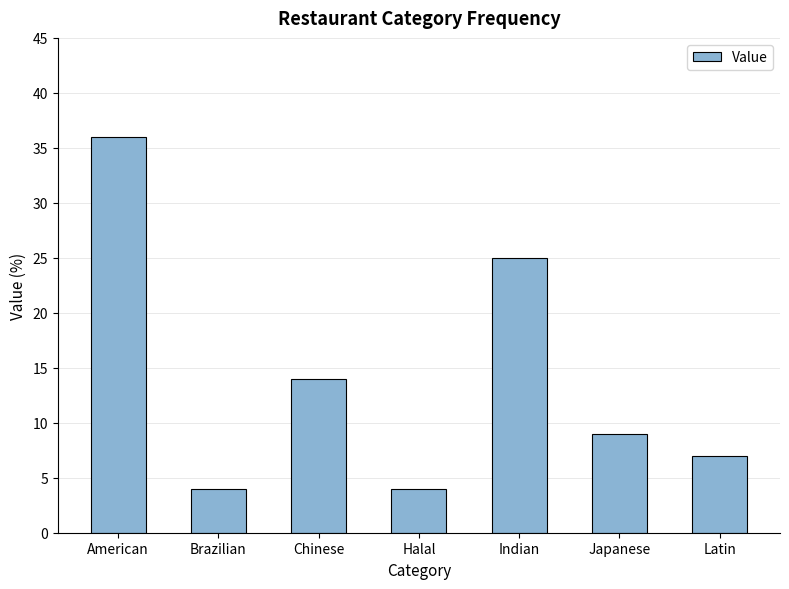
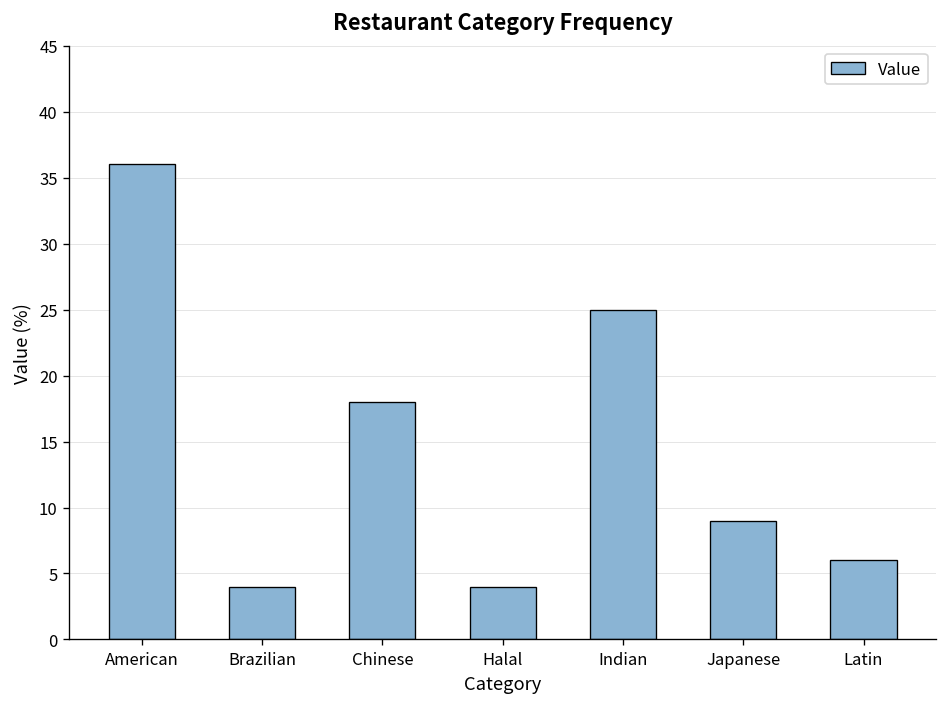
  {
    "American": 36,
    "Brazilian": 4,
-   "Chinese": 14,
+   "Chinese": 18,
    "Halal": 4,
    "Indian": 25,
    "Japanese": 9,
-   "Latin": 7
+   "Latin": 6
  }
